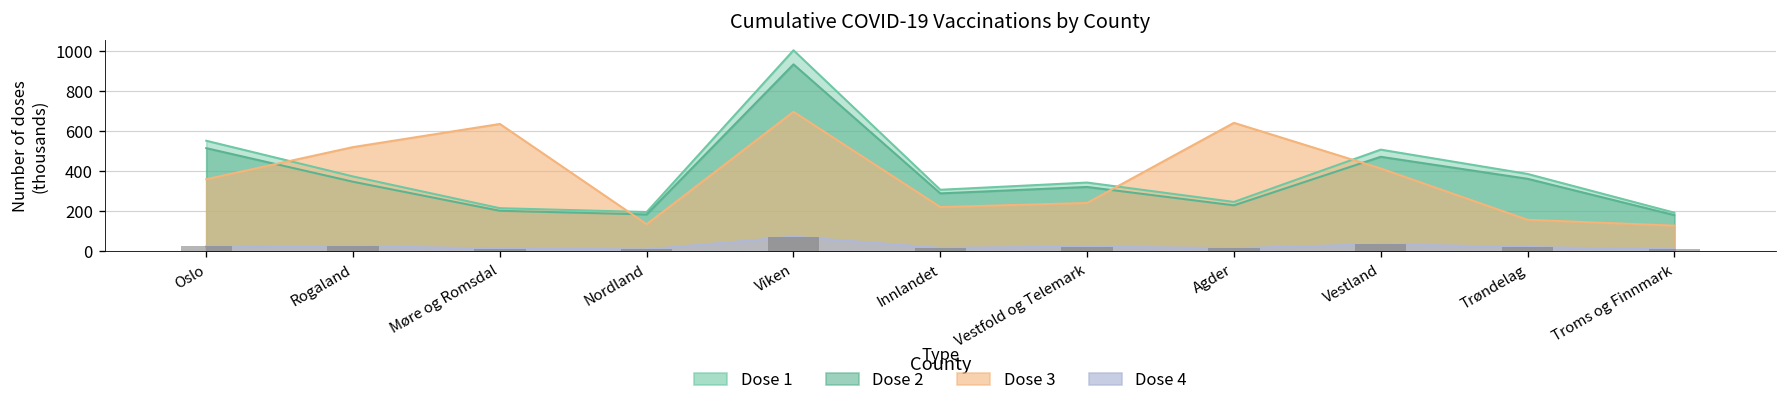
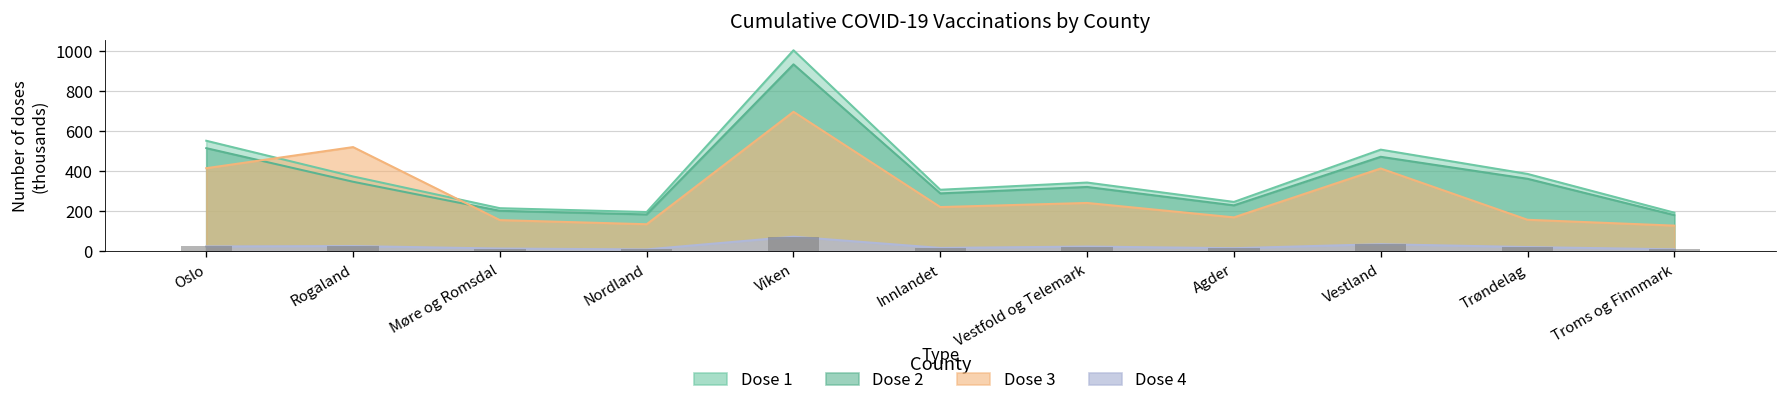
  {
    "Dose 3": {
-     "Oslo": 360,
+     "Oslo": 410,
      "Rogaland": 520,
-     "Møre og Romsdal": 630,
+     "Møre og Romsdal": 160,
      "Nordland": 130,
      "Viken": 690,
      "Innlandet": 220,
      "Vestfold og Telemark": 240,
-     "Agder": 640,
+     "Agder": 170,
      "Vestland": 410,
      "Trøndelag": 160,
      "Troms og Finnmark": 130
    }
  }
